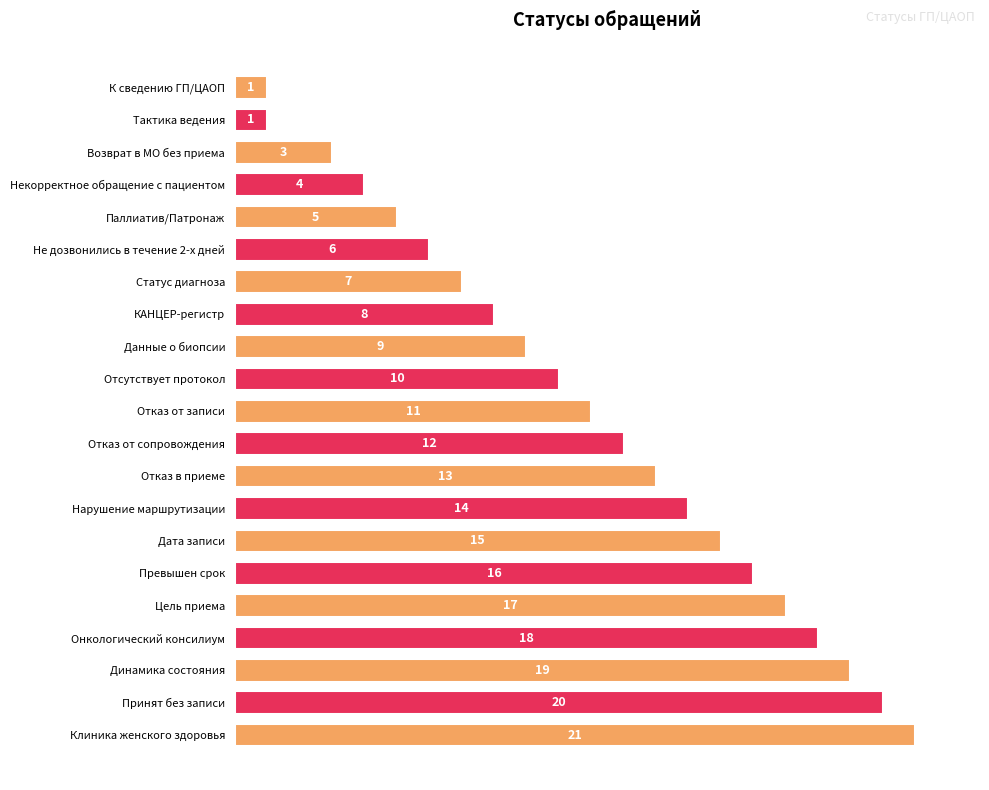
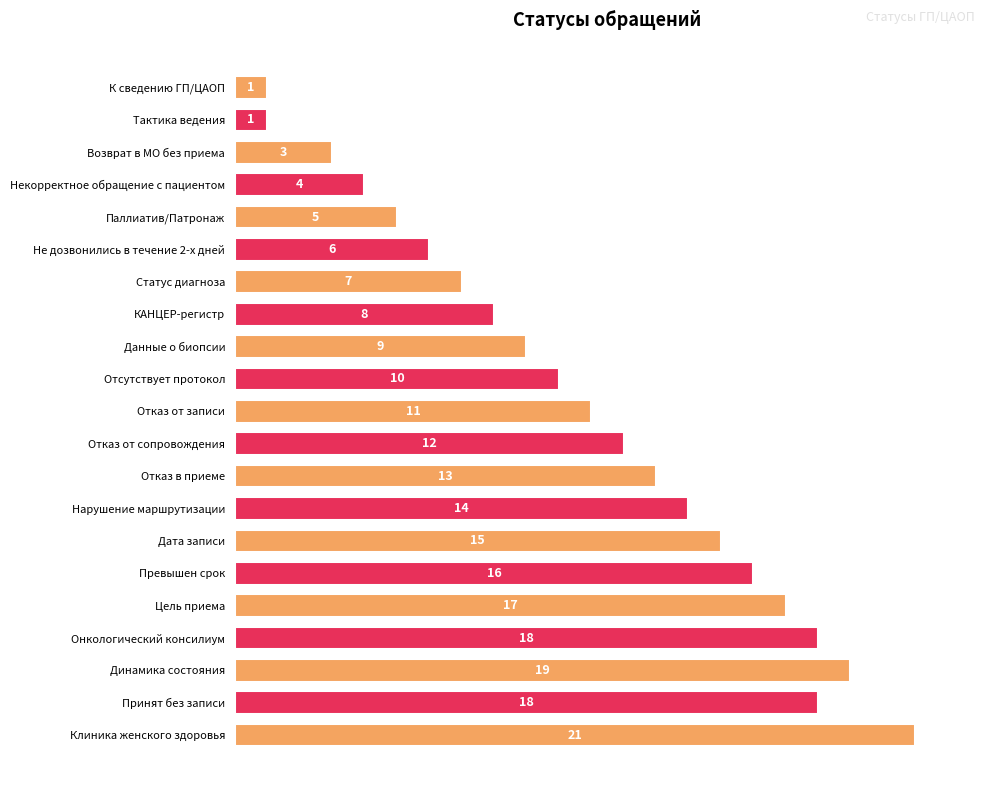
  {
    "К сведению ГП/ЦАОП": 1,
    "Тактика ведения": 1,
    "Возврат в МО без приема": 3,
    "Некорректное обращение с пациентом": 4,
    "Паллиатив/Патронаж": 5,
    "Не дозвонились в течение 2-х дней": 6,
    "Статус диагноза": 7,
    "КАНЦЕР-регистр": 8,
    "Данные о биопсии": 9,
    "Отсутствует протокол": 10,
    "Отказ от записи": 11,
    "Отказ от сопровождения": 12,
    "Отказ в приеме": 13,
    "Нарушение маршрутизации": 14,
    "Дата записи": 15,
    "Превышен срок": 16,
    "Цель приема": 17,
    "Онкологический консилиум": 18,
    "Динамика состояния": 19,
-   "Принят без записи": 20,
+   "Принят без записи": 18,
    "Клиника женского здоровья": 21
  }
